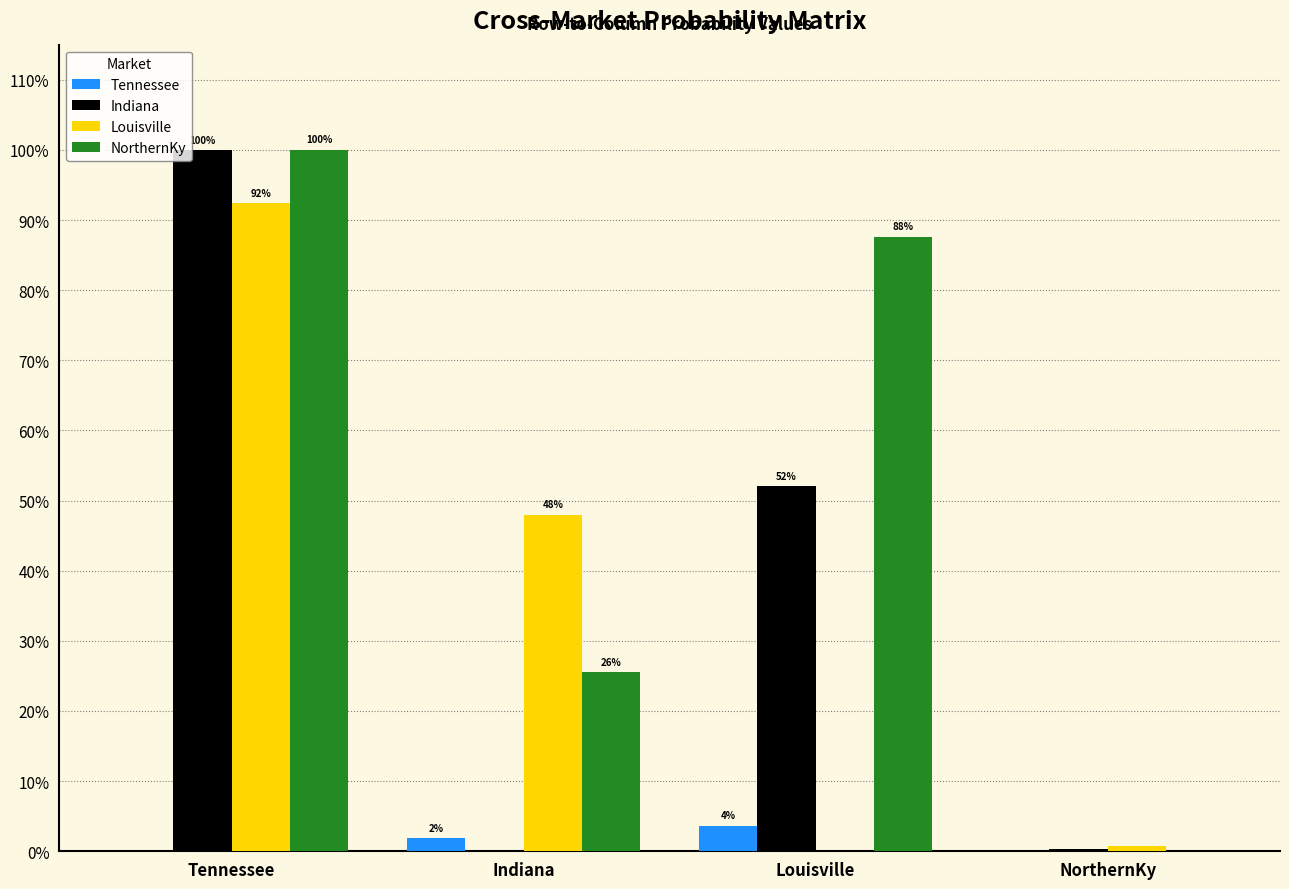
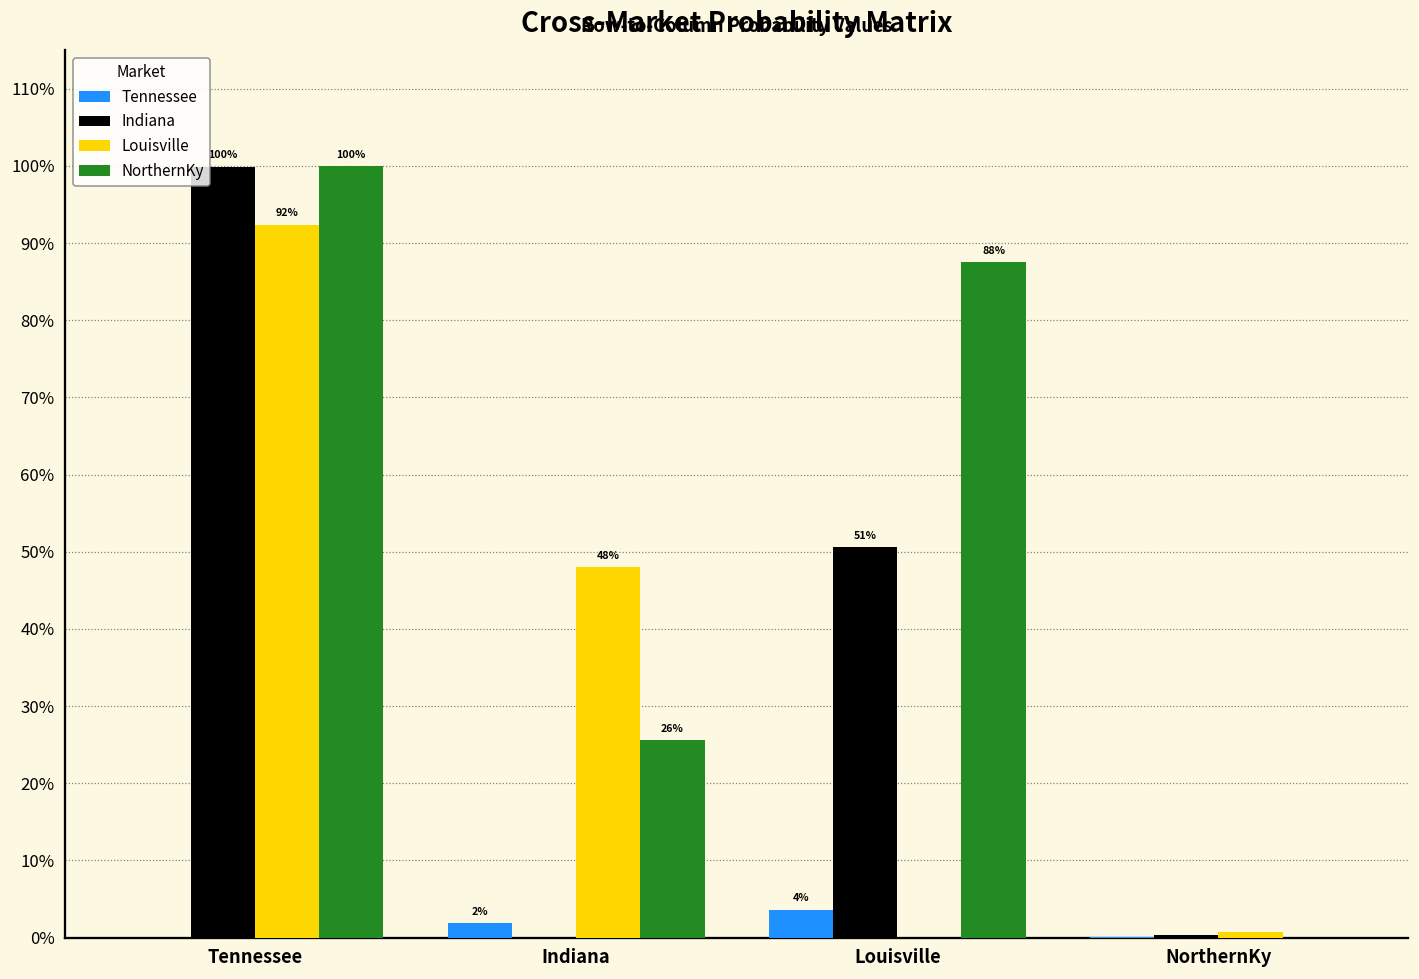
  {
    "Tennessee": {
      "Indiana": "2%",
      "Louisville": "4%"
    },
    "Indiana": {
-     "Louisville": "52%"
+     "Louisville": "51%"
    },
    "Louisville": {
      "Tennessee": "92%",
      "Indiana": "48%"
    },
    "NorthernKy": {
      "Tennessee": "100%",
      "Indiana": "26%",
      "Louisville": "88%"
    }
  }
